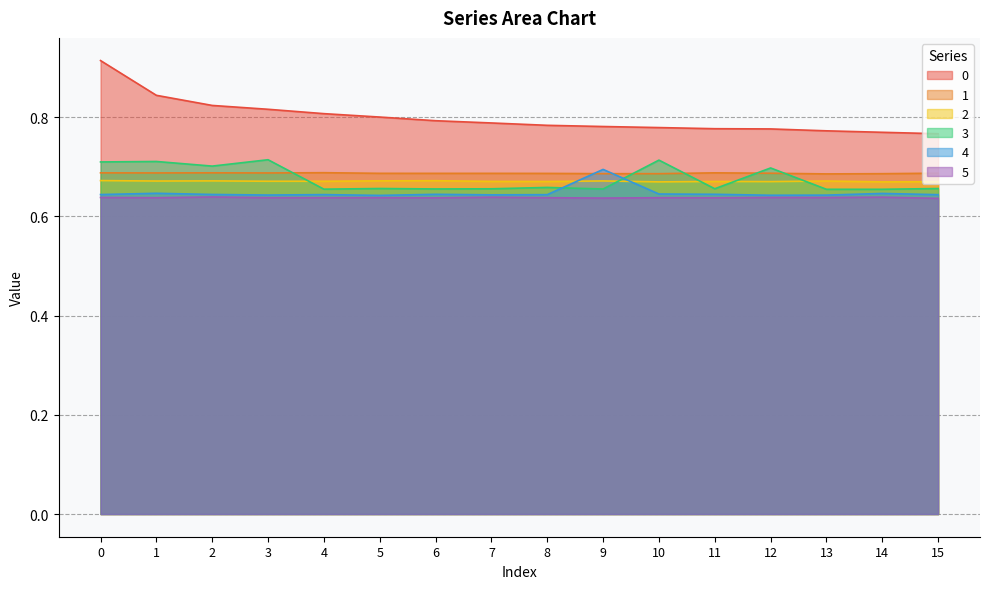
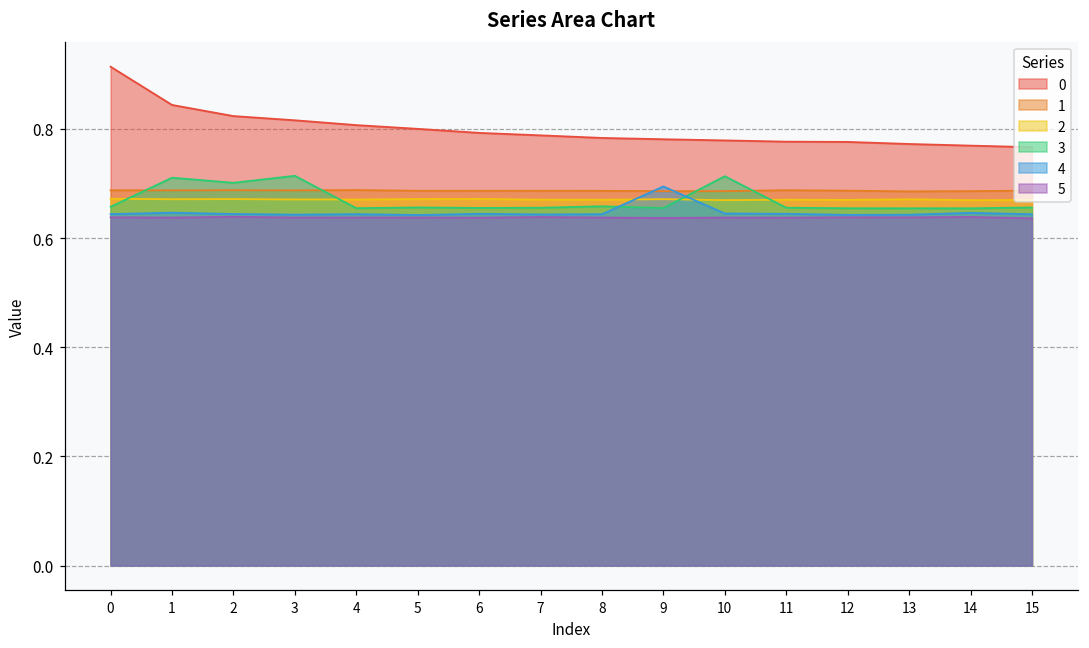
  {
    "3": {
-     "0": 0.71,
+     "0": 0.66,
      "1": 0.71,
      "2": 0.70,
      "3": 0.71,
      "4": 0.65,
      "5": 0.66,
      "6": 0.66,
      "7": 0.66,
      "8": 0.66,
      "9": 0.66,
      "10": 0.71,
      "11": 0.66,
-     "12": 0.70,
+     "12": 0.65,
      "13": 0.65,
      "14": 0.65,
      "15": 0.66
    },
    "4": {
      "0": 0.64,
      "1": 0.65,
      "3": 0.64,
      "4": 0.64,
      "6": 0.64,
      "8": 0.64,
      "9": 0.69,
      "10": 0.64,
      "11": 0.64,
      "14": 0.65,
      "15": 0.64
    },
    "5": {
      "0": 0.64,
      "1": 0.64,
      "3": 0.64,
      "4": 0.64,
      "6": 0.64,
      "8": 0.64,
      "9": 0.64,
      "10": 0.64,
      "11": 0.64,
      "14": 0.64,
      "15": 0.64
    }
  }
